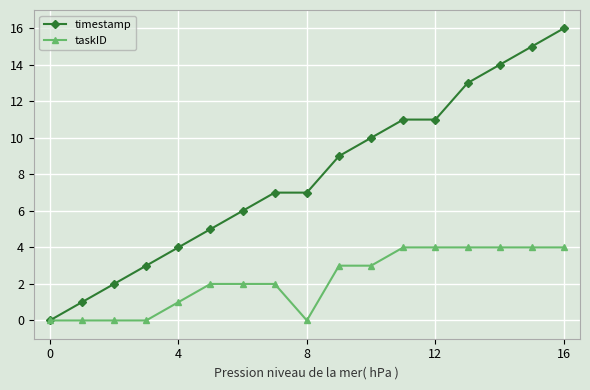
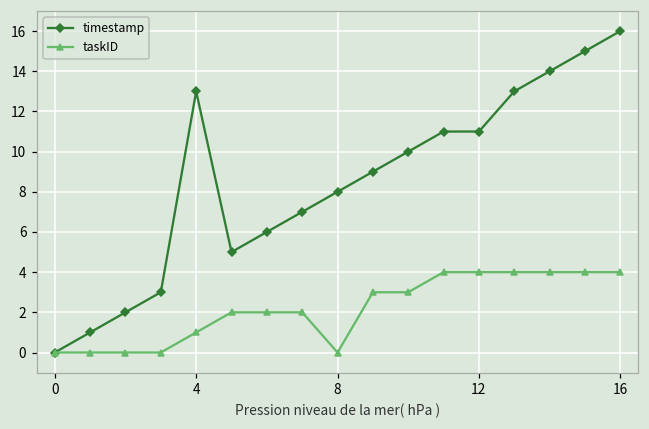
  {
    "timestamp": {
-     "4": 4,
-     "8": 7,
+     "4": 13,
+     "8": 8,
      "12": 11,
      "16": 16
    },
    "taskID": {
      "4": 1,
      "8": 0,
      "12": 4,
      "16": 4
    }
  }
